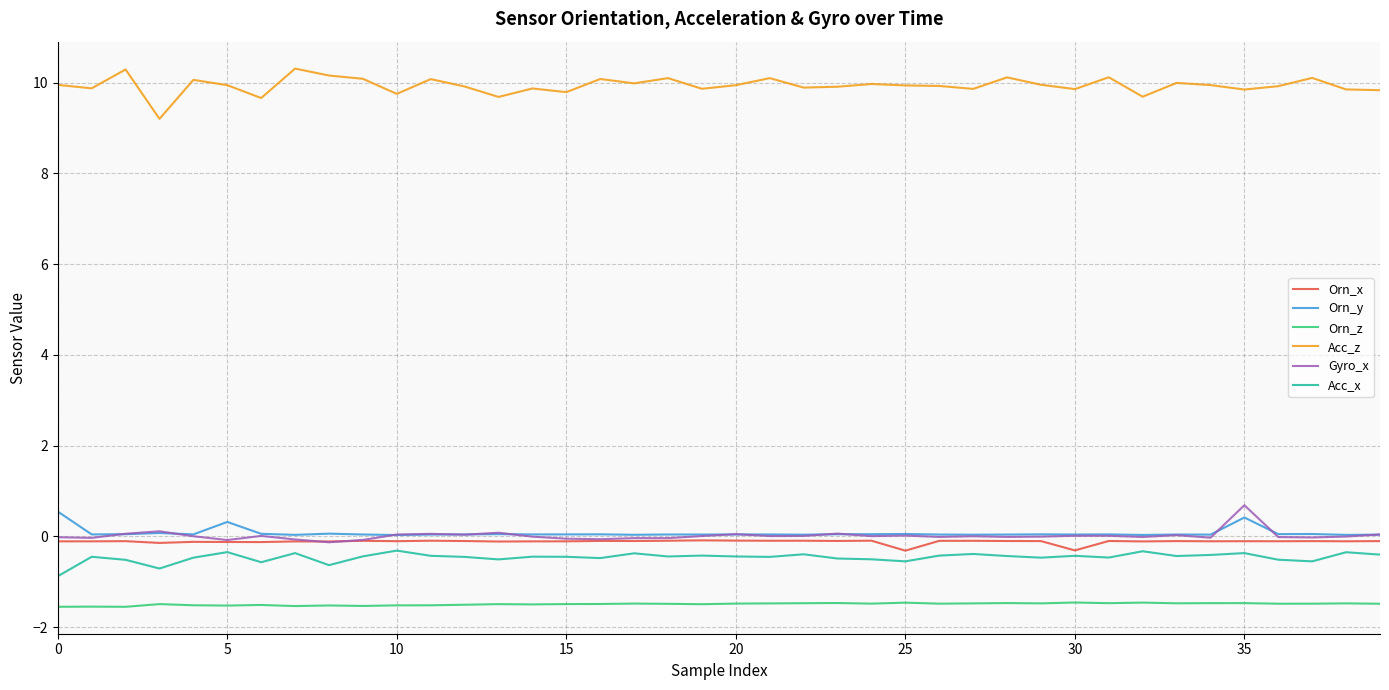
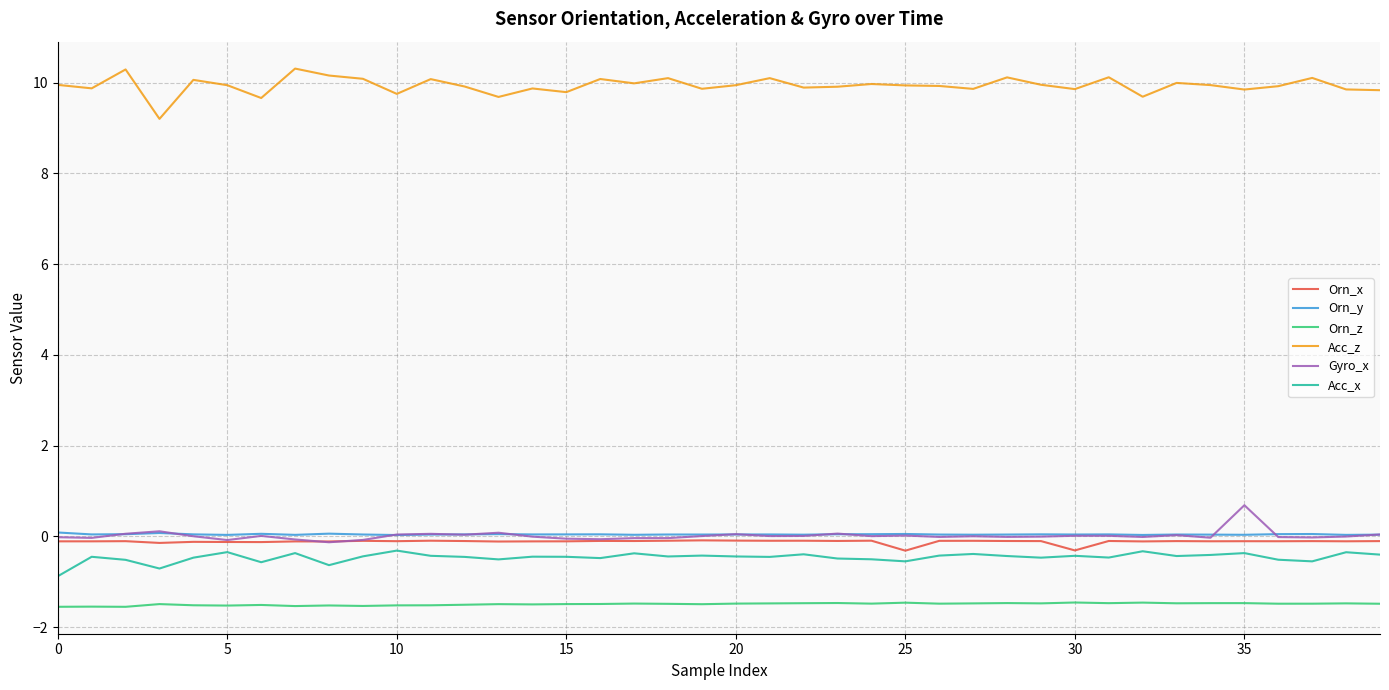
  {
    "Orn_x": {
      "0": -0.1,
      "10": -0.1,
      "15": -0.1,
      "20": -0.1,
      "25": -0.3,
      "30": -0.3,
      "35": -0.1
    },
    "Orn_y": {
-     "0": 0.5,
-     "5": 0.3,
+     "0": 0.1,
+     "5": 0.0,
      "15": 0.0,
-     "35": 0.4
+     "35": 0.0
    },
    "Acc_z": {
      "0": 10.0,
      "5": 9.9,
      "10": 9.8,
      "15": 9.8,
      "20": 9.9,
      "25": 9.9,
      "30": 9.9,
      "35": 9.9
    },
    "Gyro_x": {
      "0": 0.0,
      "15": 0.0,
      "35": 0.7
    }
  }
